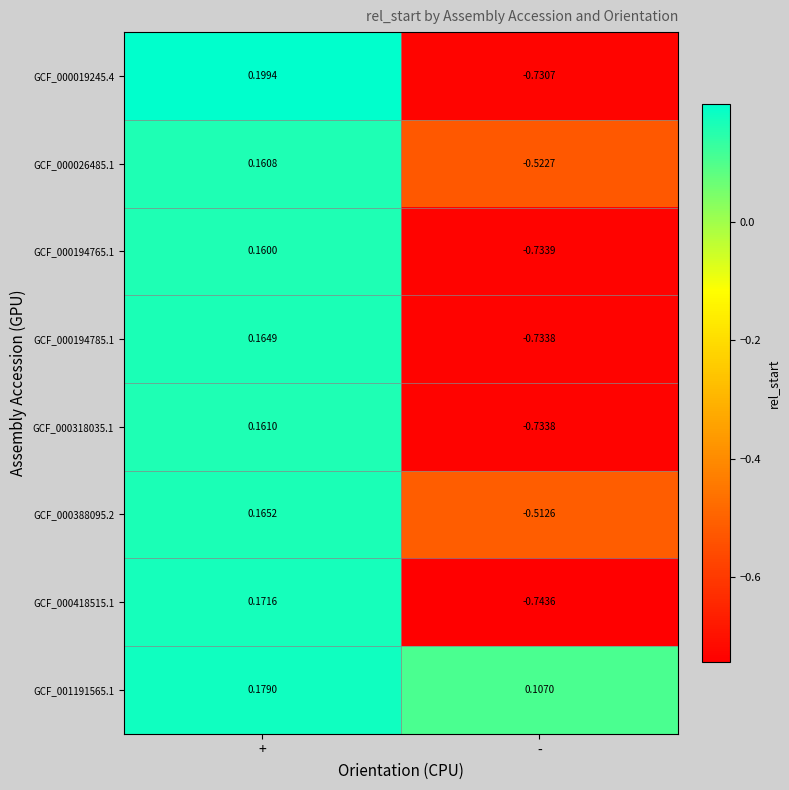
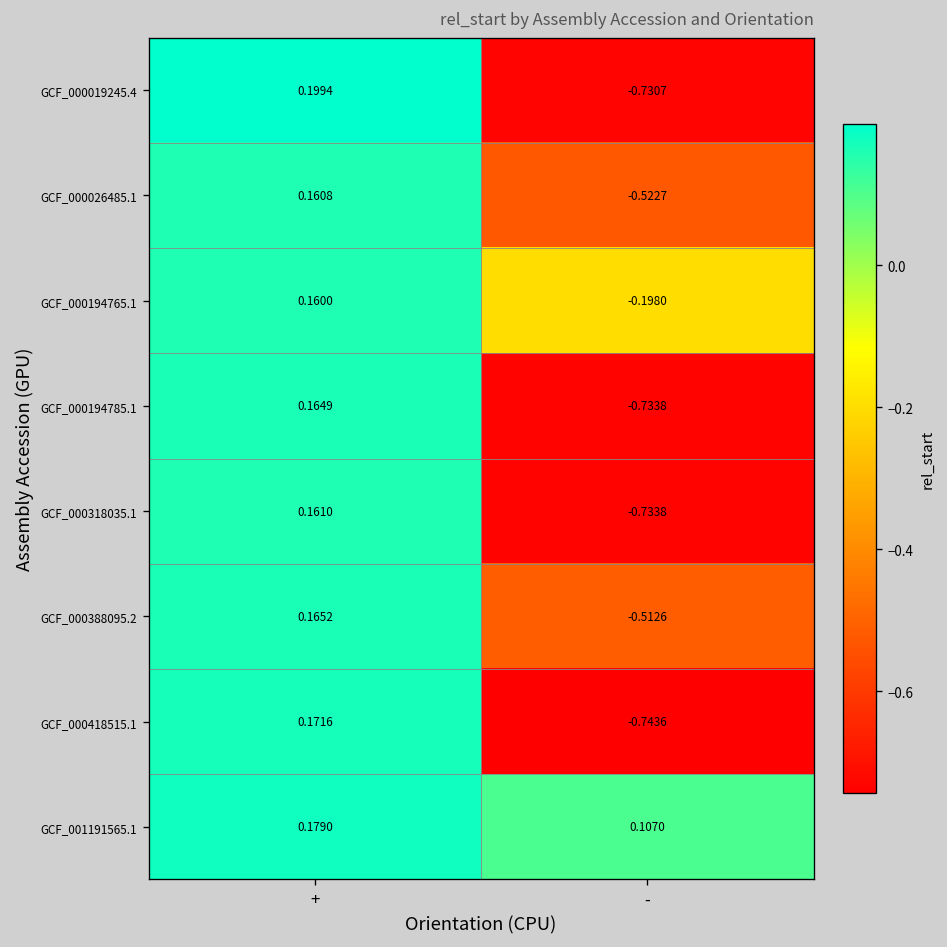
  {
    "GCF_000019245.4": {
      "+": 0.1994,
      "-": -0.7307
    },
    "GCF_000026485.1": {
      "+": 0.1608,
      "-": -0.5227
    },
    "GCF_000194765.1": {
      "+": 0.1600,
-     "-": -0.7339
+     "-": -0.1980
    },
    "GCF_000194785.1": {
      "+": 0.1649,
      "-": -0.7338
    },
    "GCF_000318035.1": {
      "+": 0.1610,
      "-": -0.7338
    },
    "GCF_000388095.2": {
      "+": 0.1652,
      "-": -0.5126
    },
    "GCF_000418515.1": {
      "+": 0.1716,
      "-": -0.7436
    },
    "GCF_001191565.1": {
      "+": 0.1790,
      "-": 0.1070
    }
  }
